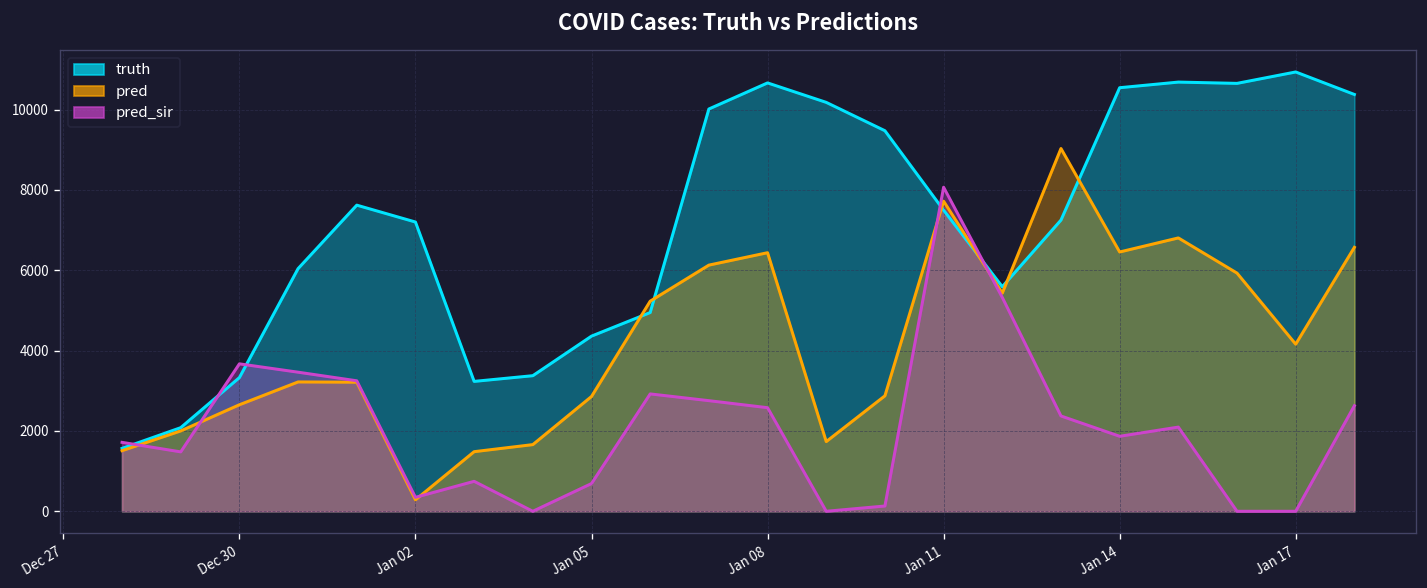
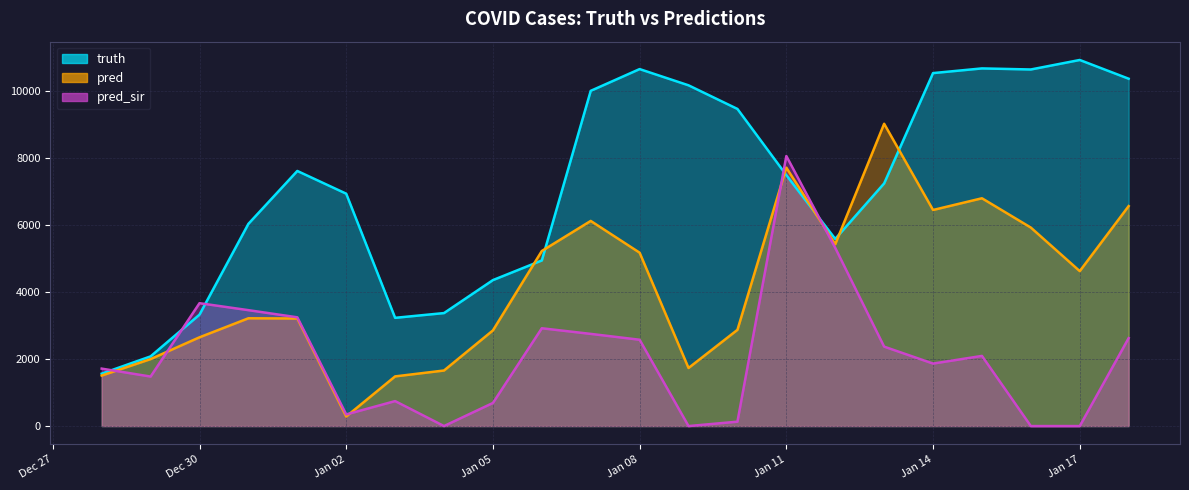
  {
    "truth": {
      "Dec 30": 3300,
-     "Jan 02": 7200,
+     "Jan 02": 6900,
      "Jan 05": 4400,
      "Jan 08": 10700,
      "Jan 11": 7500,
      "Jan 14": 10500,
      "Jan 17": 10900
    },
    "pred": {
      "Dec 30": 2700,
      "Jan 05": 2900,
-     "Jan 08": 6400,
+     "Jan 08": 5200,
      "Jan 11": 7700,
      "Jan 14": 6500,
-     "Jan 17": 4200
+     "Jan 17": 4600
    },
    "pred_sir": {
      "Dec 30": 3700,
      "Jan 05": 700,
      "Jan 08": 2600,
      "Jan 11": 8100,
      "Jan 14": 1900,
      "Jan 17": 0
    }
  }
